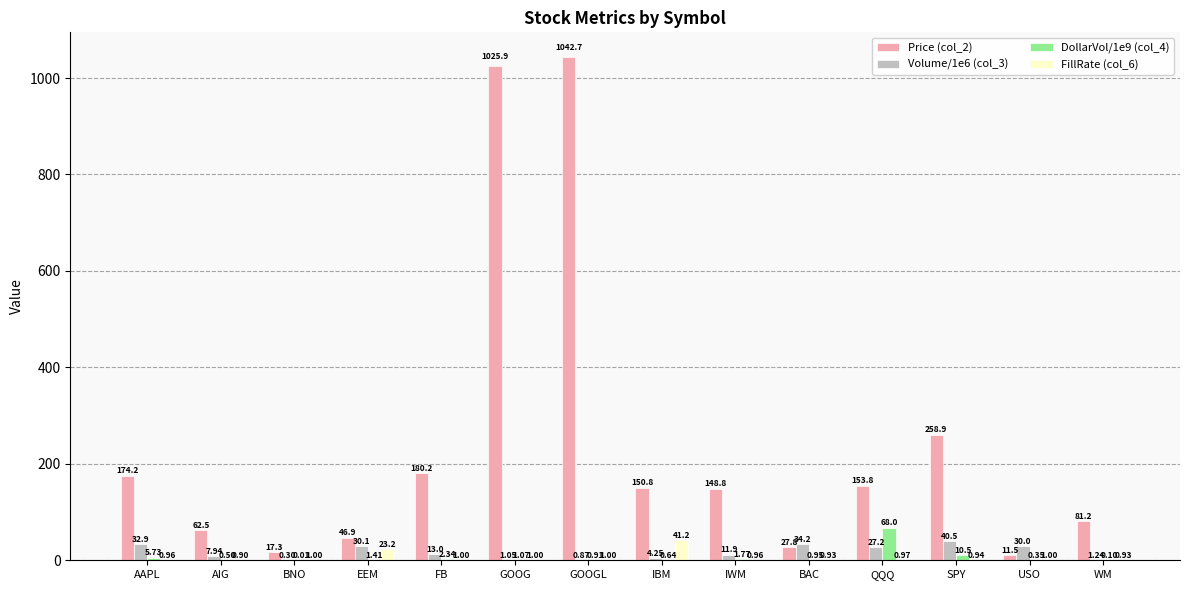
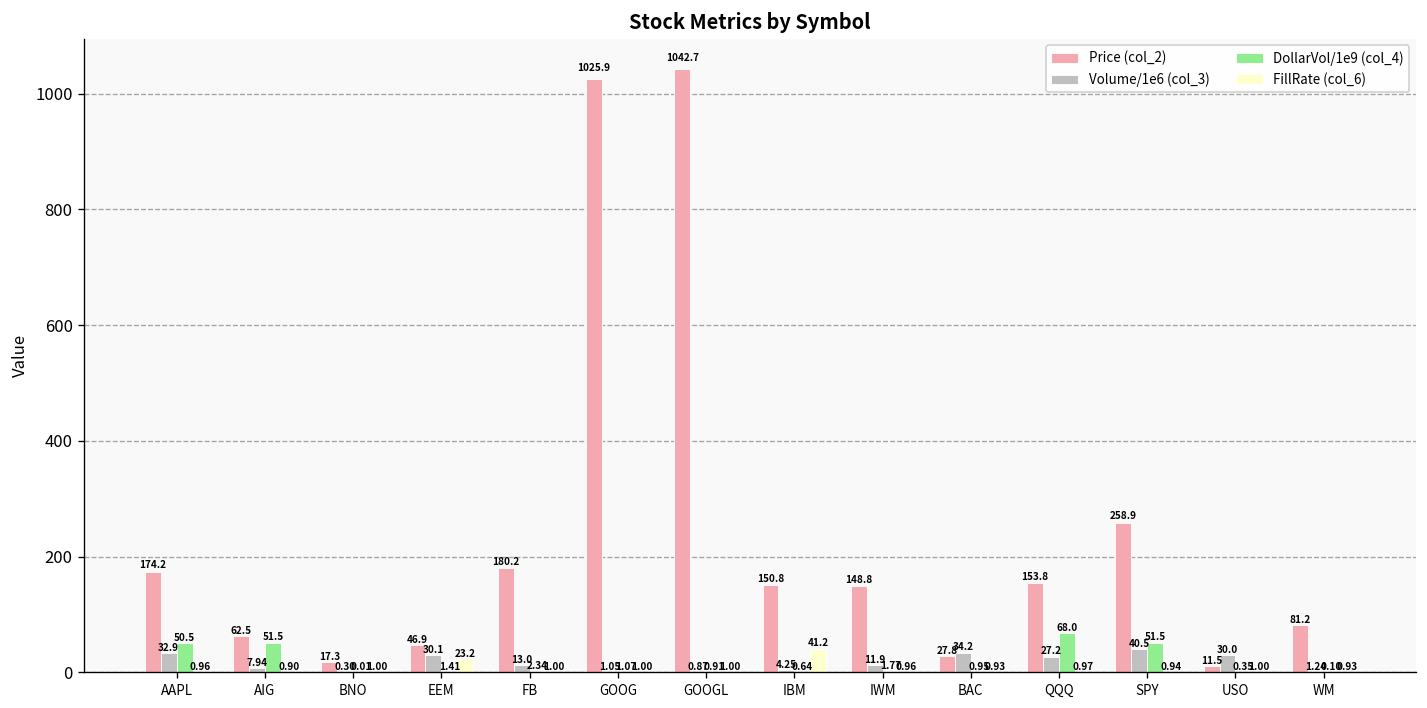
  {
    "DollarVol/1e9 (col_4)": {
-     "AAPL": 5.73,
-     "AIG": 0.50,
+     "AAPL": 50.5,
+     "AIG": 51.5,
      "EEM": 1.41,
      "QQQ": 68.0,
-     "SPY": 10.5
+     "SPY": 51.5
    },
    "FillRate (col_6)": {
      "AAPL": 0.96,
      "AIG": 0.90,
      "EEM": 23.2,
      "IBM": 41.2,
      "QQQ": 0.97,
      "SPY": 0.94
    }
  }
